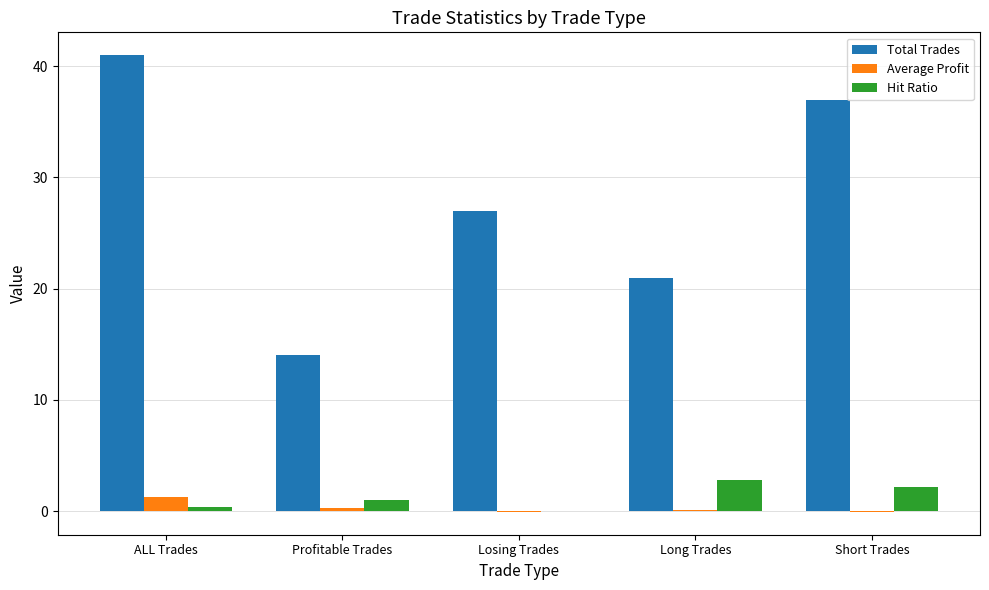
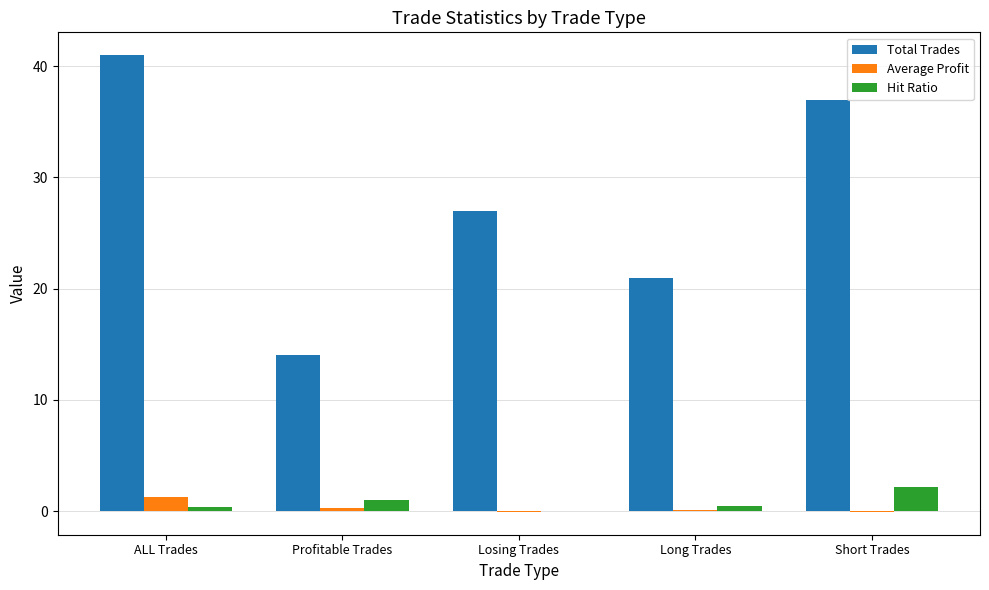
  {
    "Total Trades": {
      "ALL Trades": 41.0,
      "Profitable Trades": 14.0,
      "Losing Trades": 27.0,
      "Long Trades": 21.0,
      "Short Trades": 37.0
    },
    "Average Profit": {
      "ALL Trades": 1.3,
      "Profitable Trades": 0.2
    },
    "Hit Ratio": {
      "ALL Trades": 0.3,
      "Profitable Trades": 1.0,
      "Losing Trades": 0.0,
-     "Long Trades": 2.8,
+     "Long Trades": 0.4,
      "Short Trades": 2.1
    }
  }
